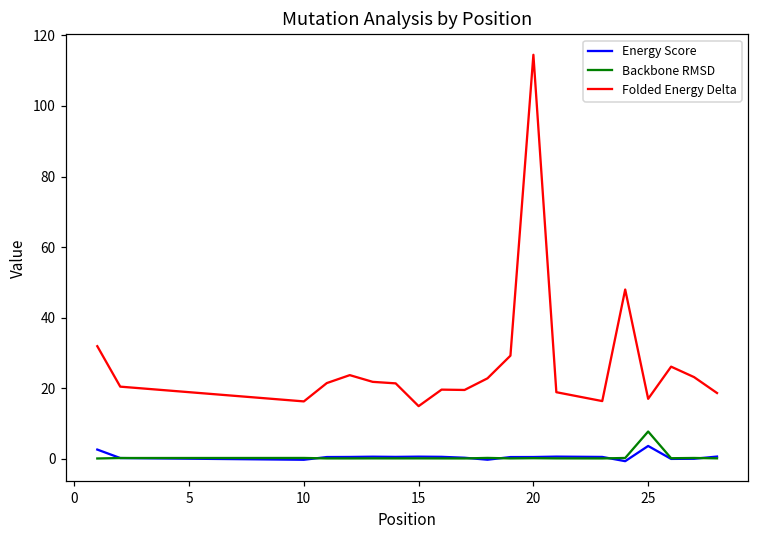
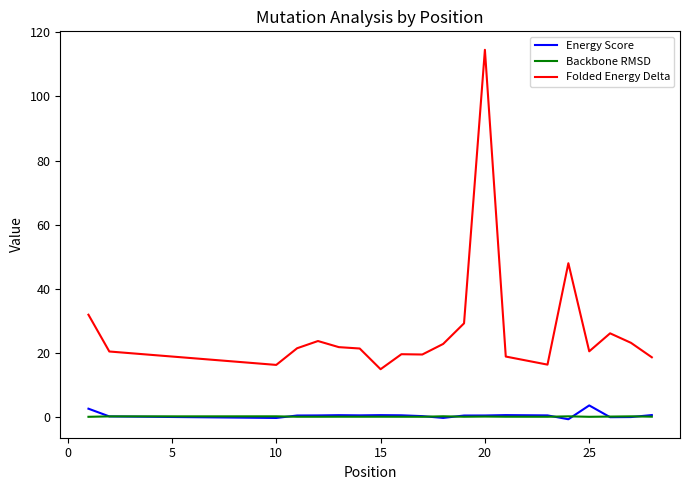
  {
    "Energy Score": {
      "25": 4
    },
    "Backbone RMSD": {
-     "25": 8
+     "25": 0
    },
    "Folded Energy Delta": {
      "10": 16,
      "15": 15,
      "20": 115,
-     "25": 17
+     "25": 21
    }
  }
